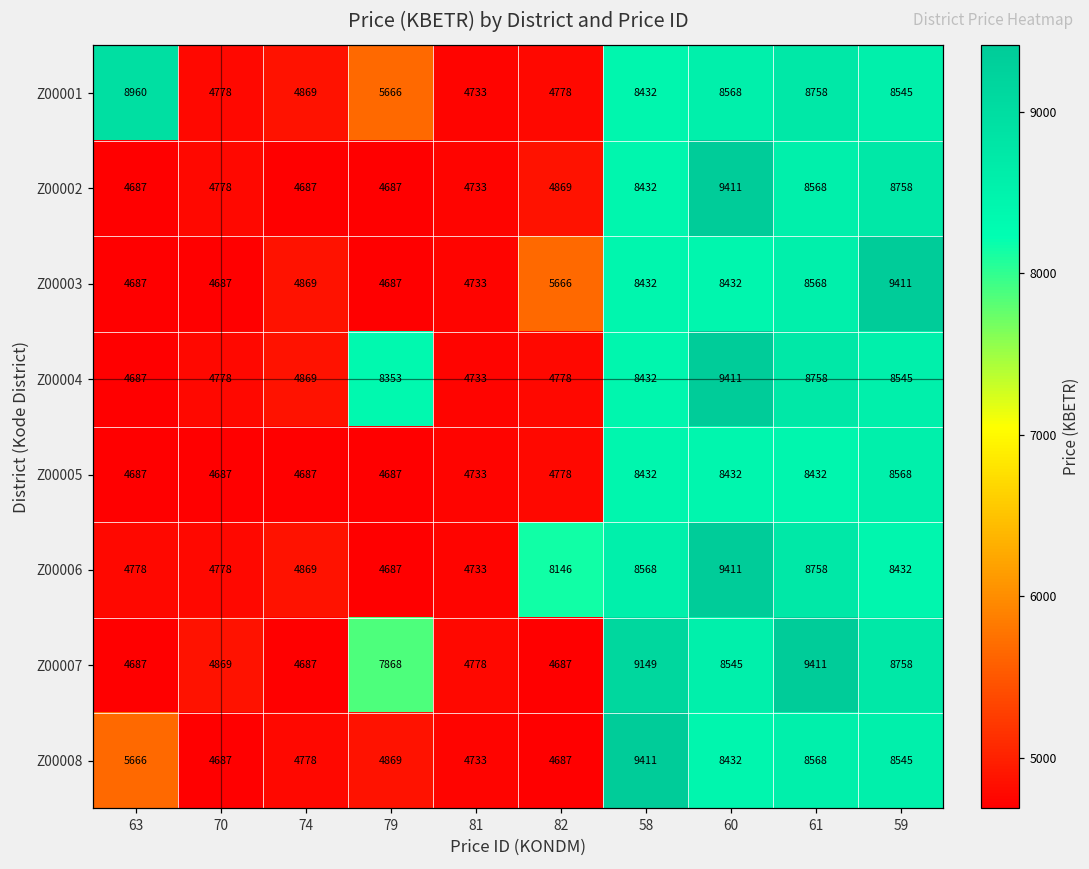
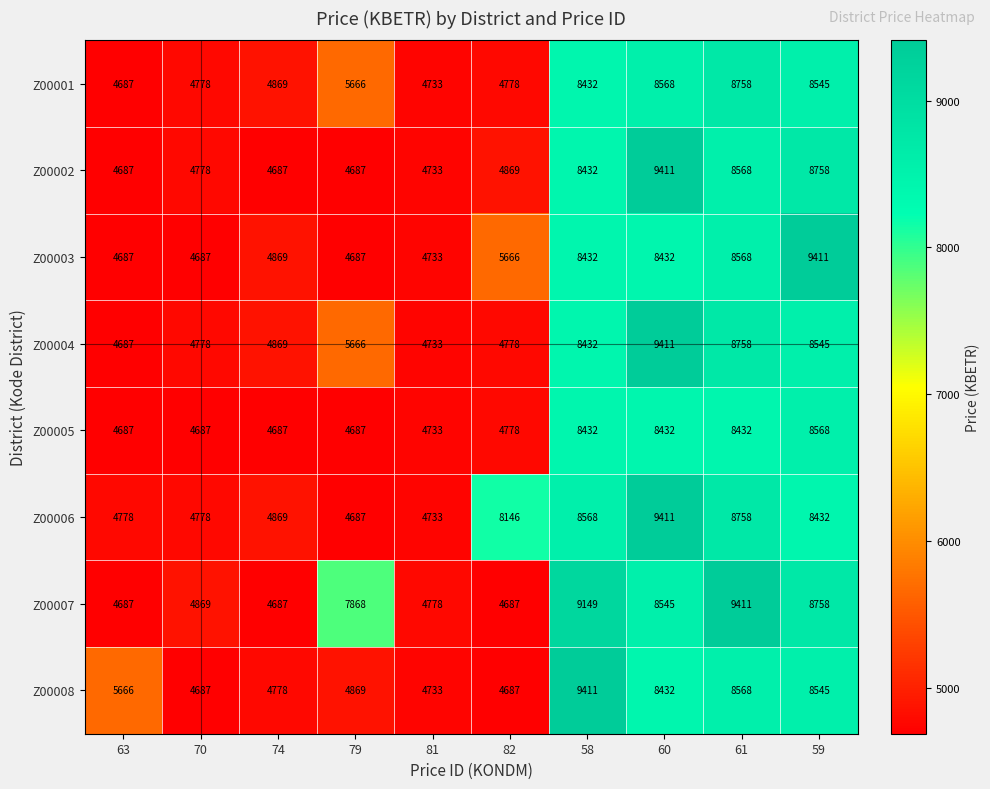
  {
    "Z00001": {
-     "63": 8960,
+     "63": 4687,
      "70": 4778,
      "74": 4869,
      "79": 5666,
      "81": 4733,
      "82": 4778,
      "58": 8432,
      "60": 8568,
      "61": 8758,
      "59": 8545
    },
    "Z00002": {
      "63": 4687,
      "70": 4778,
      "74": 4687,
      "79": 4687,
      "81": 4733,
      "82": 4869,
      "58": 8432,
      "60": 9411,
      "61": 8568,
      "59": 8758
    },
    "Z00003": {
      "63": 4687,
      "70": 4687,
      "74": 4869,
      "79": 4687,
      "81": 4733,
      "82": 5666,
      "58": 8432,
      "60": 8432,
      "61": 8568,
      "59": 9411
    },
    "Z00004": {
      "63": 4687,
      "70": 4778,
      "74": 4869,
-     "79": 8353,
+     "79": 5666,
      "81": 4733,
      "82": 4778,
      "58": 8432,
      "60": 9411,
      "61": 8758,
      "59": 8545
    },
    "Z00005": {
      "63": 4687,
      "70": 4687,
      "74": 4687,
      "79": 4687,
      "81": 4733,
      "82": 4778,
      "58": 8432,
      "60": 8432,
      "61": 8432,
      "59": 8568
    },
    "Z00006": {
      "63": 4778,
      "70": 4778,
      "74": 4869,
      "79": 4687,
      "81": 4733,
      "82": 8146,
      "58": 8568,
      "60": 9411,
      "61": 8758,
      "59": 8432
    },
    "Z00007": {
      "63": 4687,
      "70": 4869,
      "74": 4687,
      "79": 7868,
      "81": 4778,
      "82": 4687,
      "58": 9149,
      "60": 8545,
      "61": 9411,
      "59": 8758
    },
    "Z00008": {
      "63": 5666,
      "70": 4687,
      "74": 4778,
      "79": 4869,
      "81": 4733,
      "82": 4687,
      "58": 9411,
      "60": 8432,
      "61": 8568,
      "59": 8545
    }
  }
